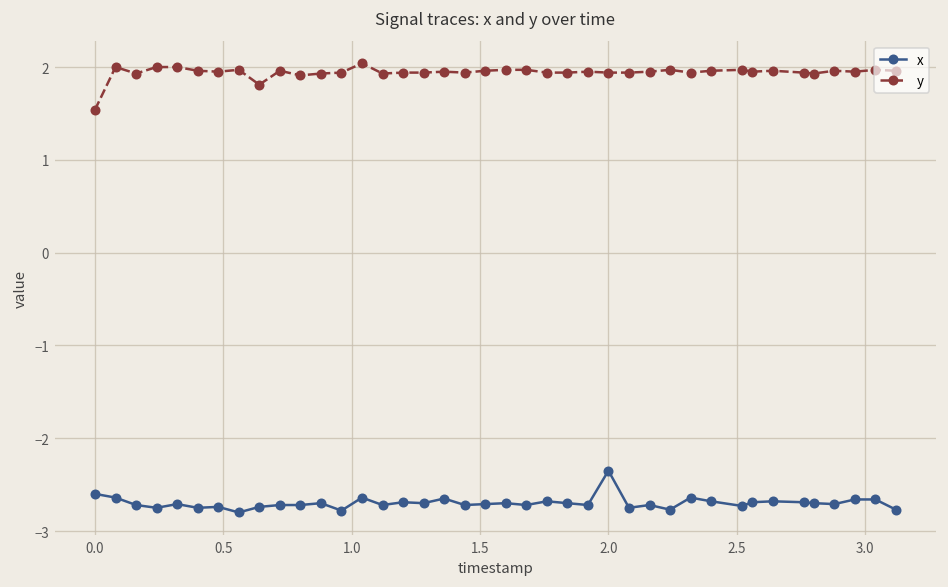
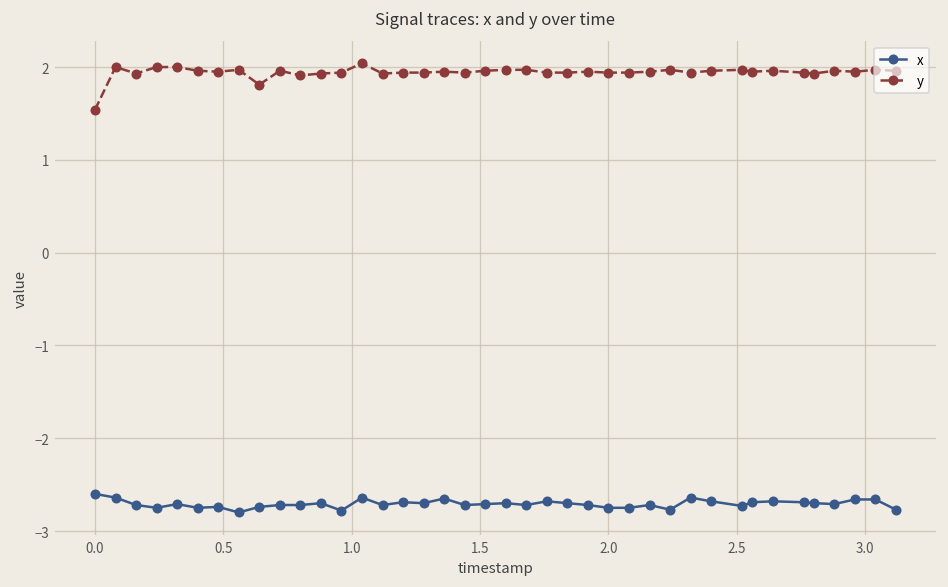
  {
    "x": {
      "0.0": -2.6,
-     "2.0": -2.4
+     "2.0": -2.8
    },
    "y": {
      "0.0": 1.5,
      "2.0": 1.9
    }
  }
